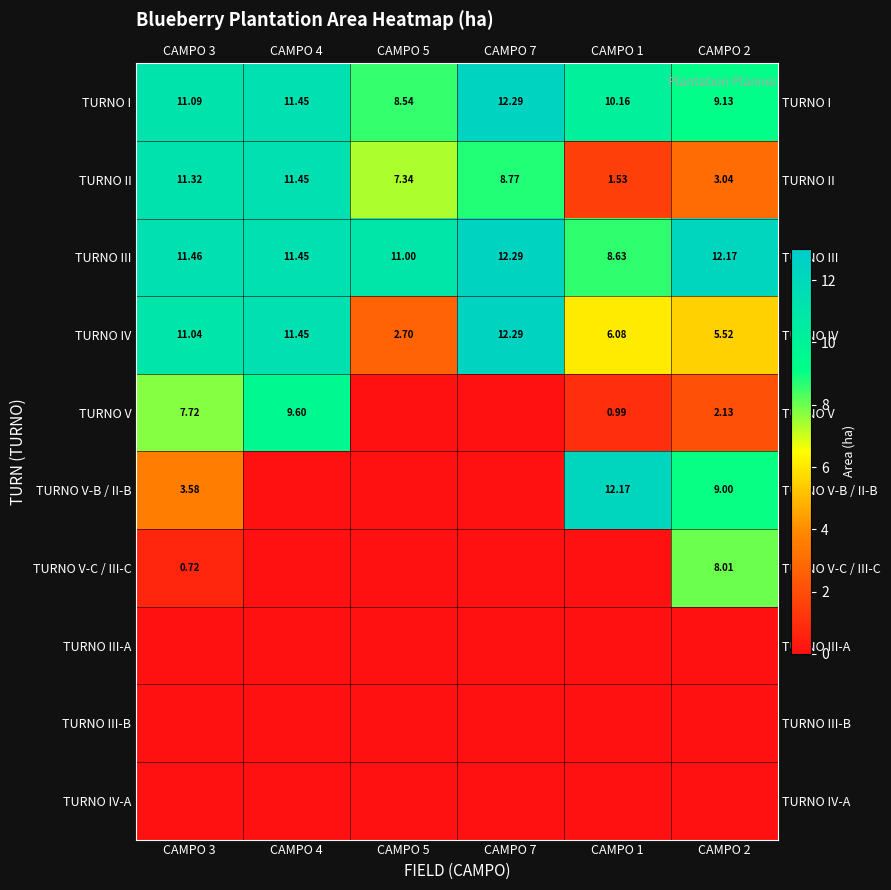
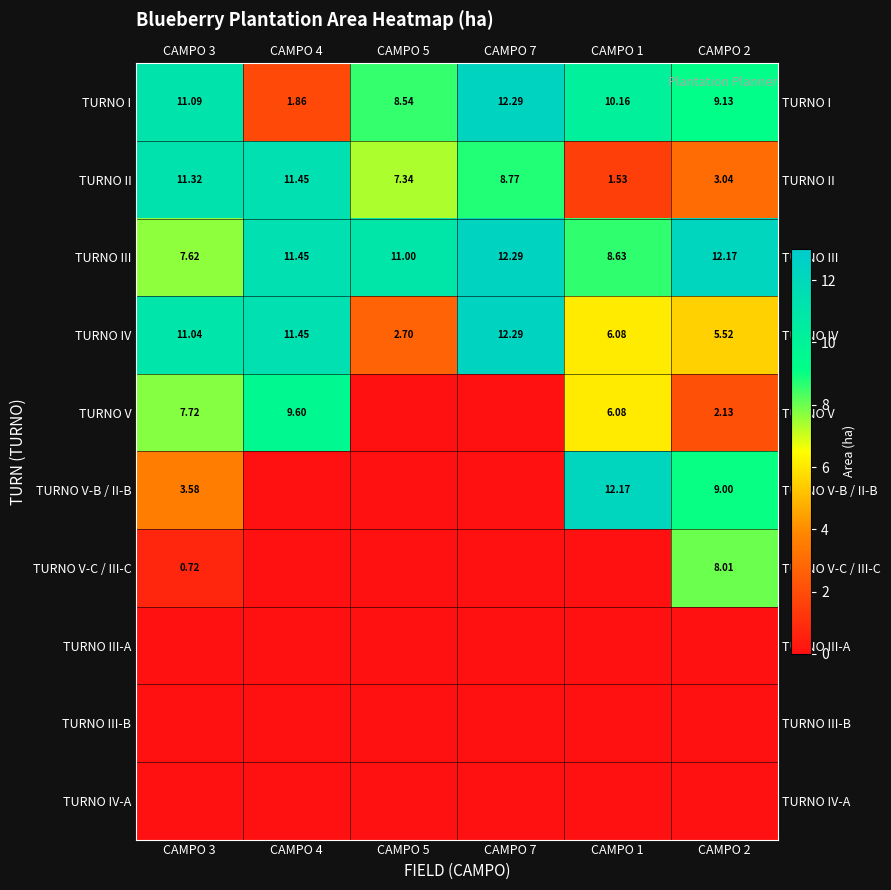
  {
    "TURNO I": {
      "CAMPO 3": 11.09,
-     "CAMPO 4": 11.45,
+     "CAMPO 4": 1.86,
      "CAMPO 5": 8.54,
      "CAMPO 7": 12.29,
      "CAMPO 1": 10.16,
      "CAMPO 2": 9.13
    },
    "TURNO II": {
      "CAMPO 3": 11.32,
      "CAMPO 4": 11.45,
      "CAMPO 5": 7.34,
      "CAMPO 7": 8.77,
      "CAMPO 1": 1.53,
      "CAMPO 2": 3.04
    },
    "TURNO III": {
-     "CAMPO 3": 11.46,
+     "CAMPO 3": 7.62,
      "CAMPO 4": 11.45,
      "CAMPO 5": 11.00,
      "CAMPO 7": 12.29,
      "CAMPO 1": 8.63,
      "CAMPO 2": 12.17
    },
    "TURNO IV": {
      "CAMPO 3": 11.04,
      "CAMPO 4": 11.45,
      "CAMPO 5": 2.70,
      "CAMPO 7": 12.29,
      "CAMPO 1": 6.08,
      "CAMPO 2": 5.52
    },
    "TURNO V": {
      "CAMPO 3": 7.72,
      "CAMPO 4": 9.60,
-     "CAMPO 1": 0.99,
+     "CAMPO 1": 6.08,
      "CAMPO 2": 2.13
    },
    "TURNO V-B / II-B": {
      "CAMPO 3": 3.58,
      "CAMPO 1": 12.17,
      "CAMPO 2": 9.00
    },
    "TURNO V-C / III-C": {
      "CAMPO 3": 0.72,
      "CAMPO 2": 8.01
    }
  }
